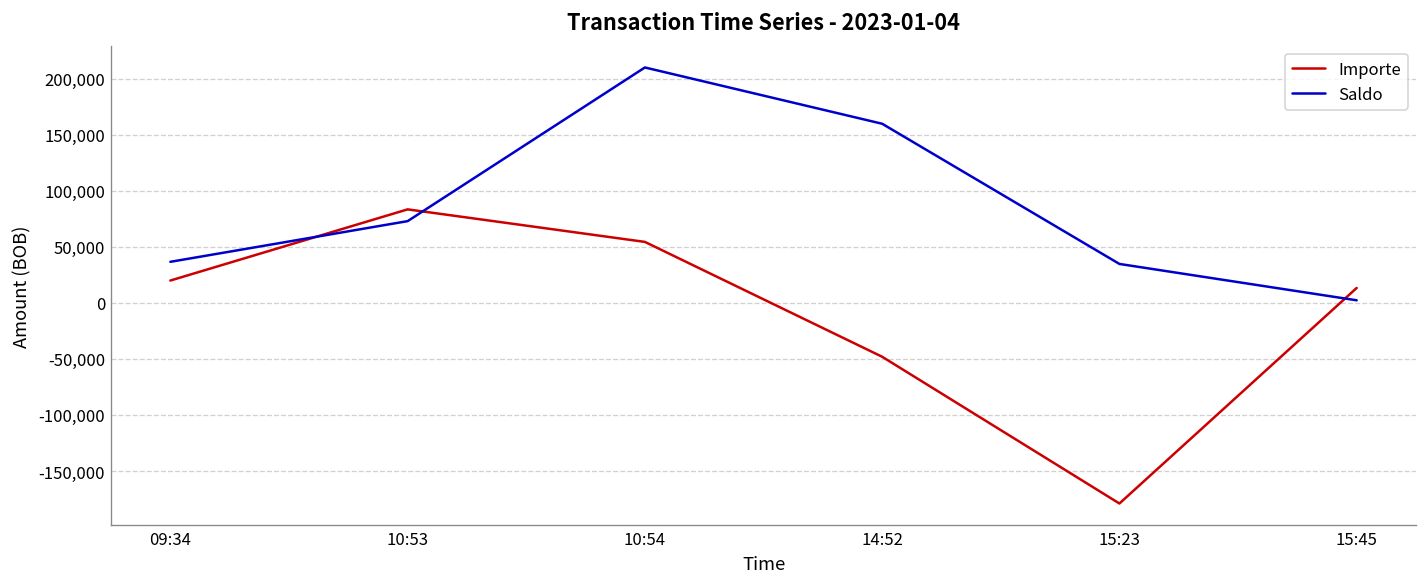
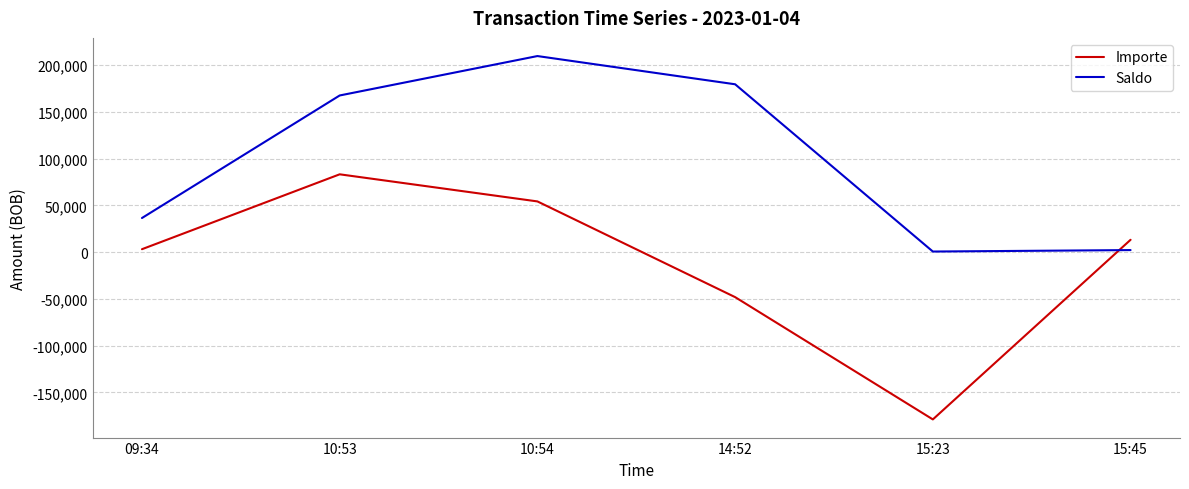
  {
    "Importe": {
-     "09:34": "20,000",
+     "09:34": "0",
      "10:53": "80,000",
      "10:54": "50,000",
      "14:52": "-50,000",
      "15:23": "-180,000",
      "15:45": "10,000"
    },
    "Saldo": {
      "09:34": "40,000",
-     "10:53": "70,000",
+     "10:53": "170,000",
      "10:54": "210,000",
-     "14:52": "160,000",
-     "15:23": "30,000",
+     "14:52": "180,000",
+     "15:23": "0",
      "15:45": "0"
    }
  }
